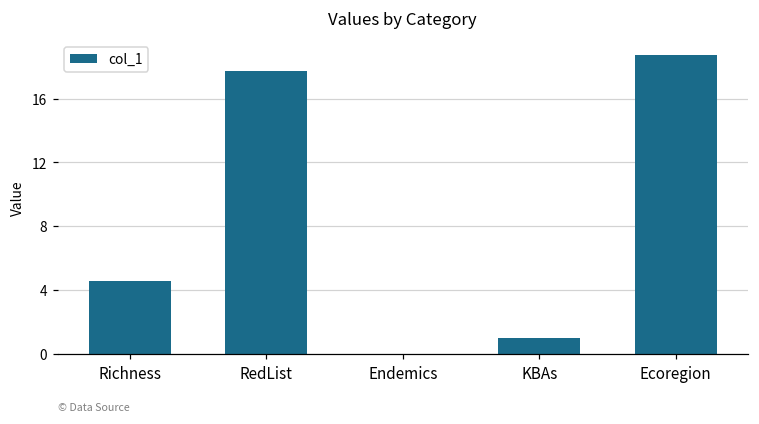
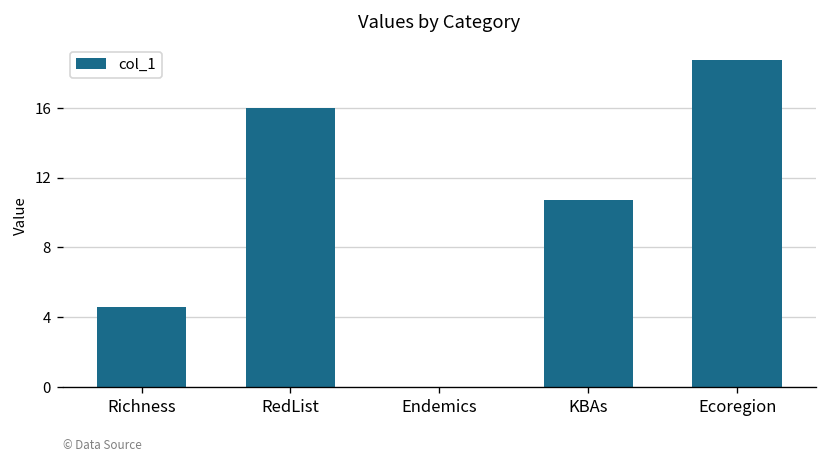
  {
    "Richness": 4.6,
-   "RedList": 17.7,
-   "KBAs": 1.0,
+   "RedList": 16.0,
+   "KBAs": 10.7,
    "Ecoregion": 18.7
  }
